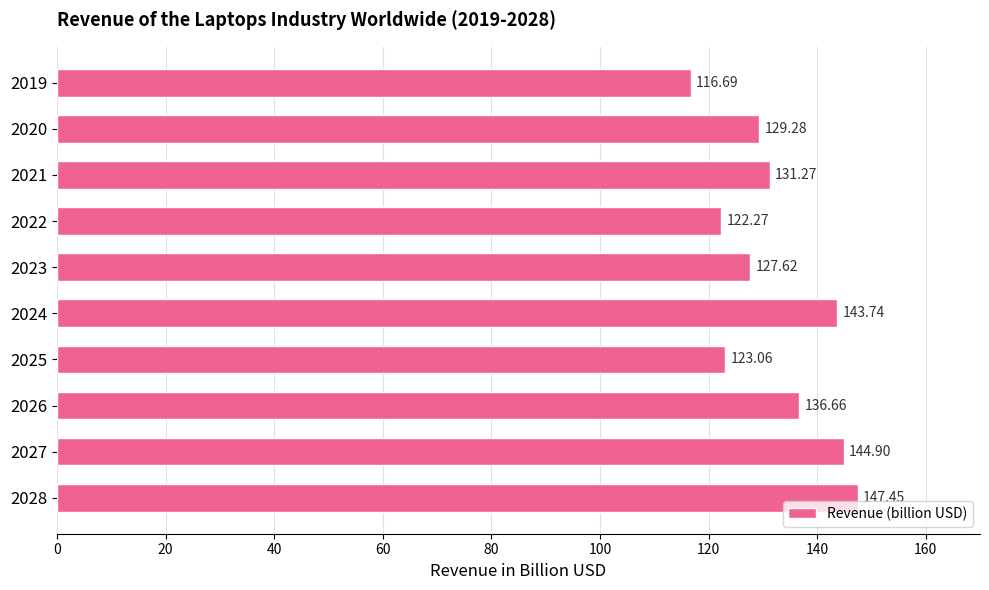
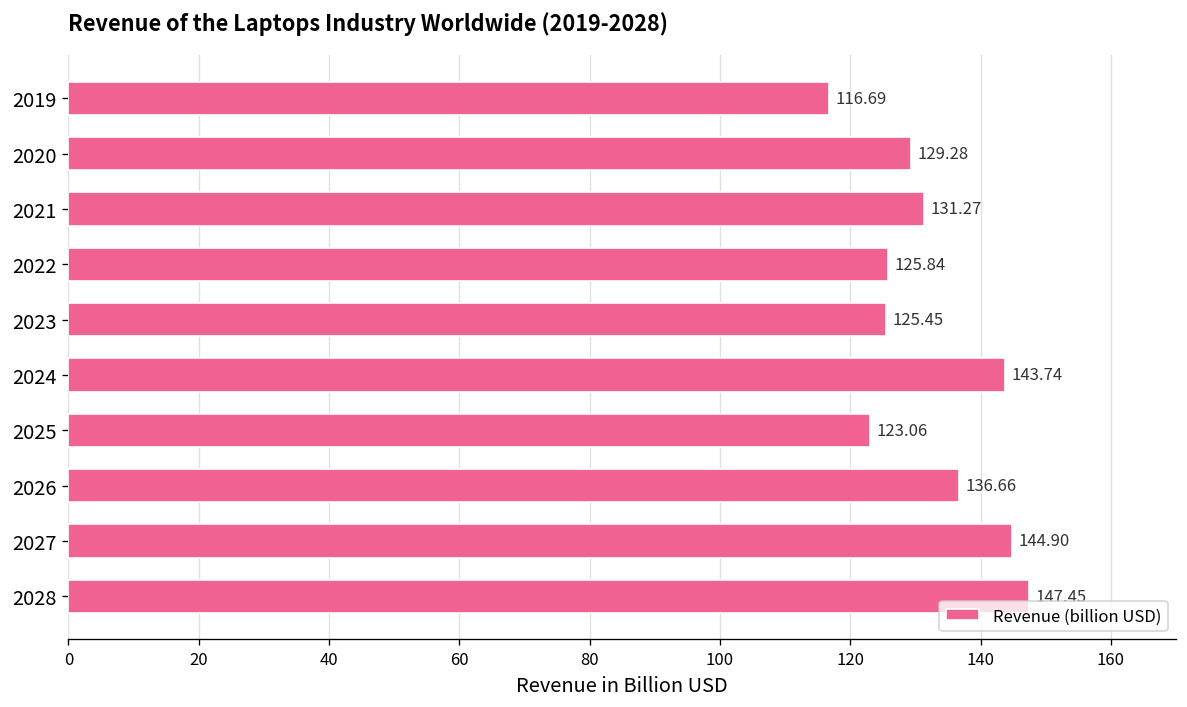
  {
    "2019": 116.69,
    "2020": 129.28,
    "2021": 131.27,
-   "2022": 122.27,
-   "2023": 127.62,
+   "2022": 125.84,
+   "2023": 125.45,
    "2024": 143.74,
    "2025": 123.06,
    "2026": 136.66,
    "2027": 144.90
  }
